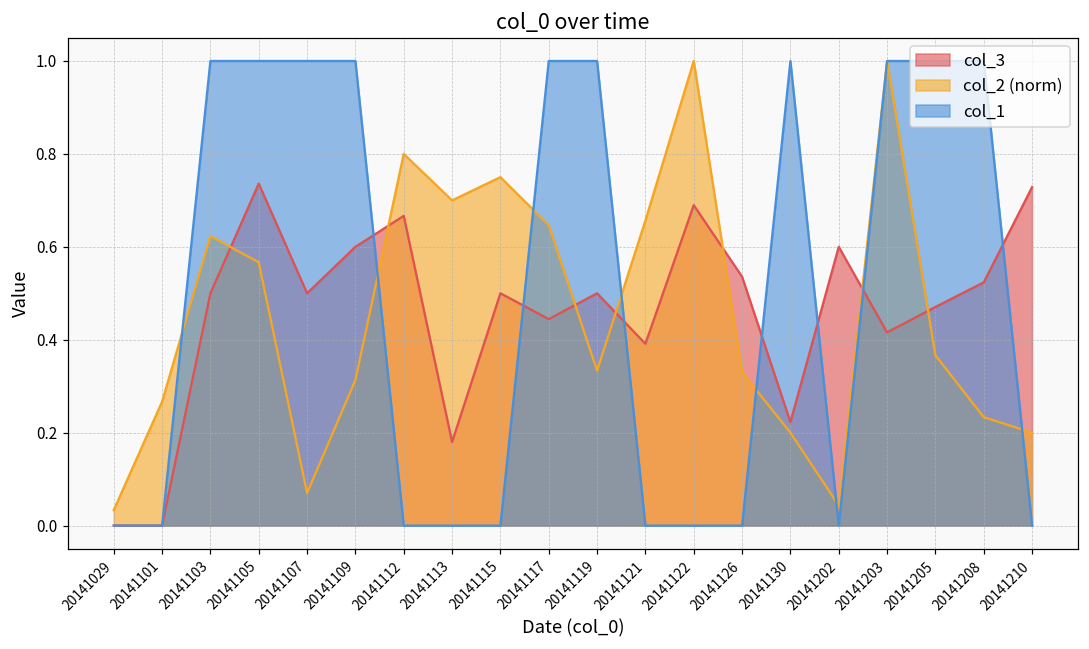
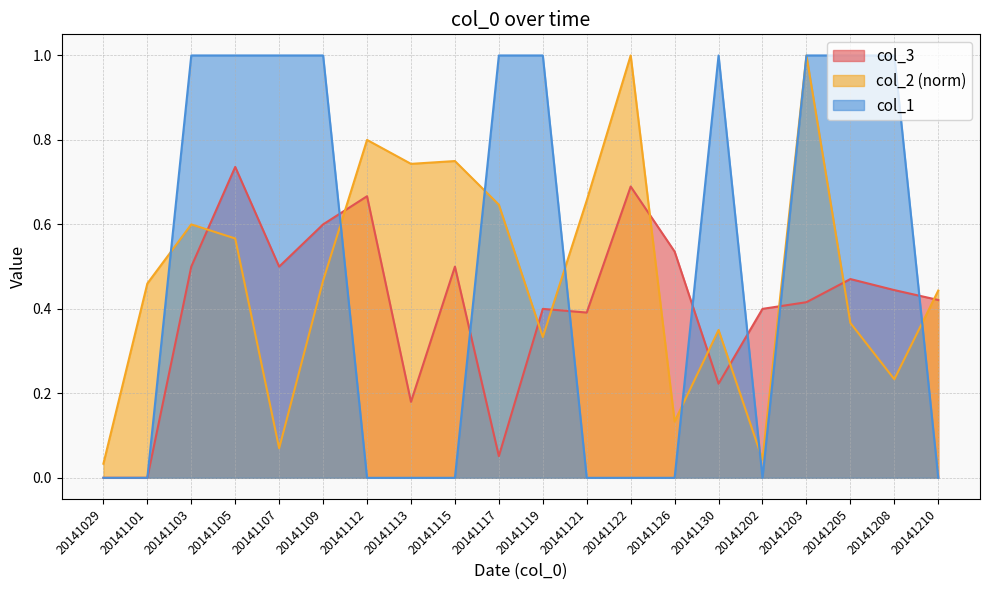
  {
    "col_3": {
      "20141103": 0.50,
      "20141105": 0.74,
      "20141107": 0.50,
      "20141109": 0.60,
      "20141112": 0.67,
      "20141113": 0.18,
      "20141115": 0.50,
-     "20141117": 0.44,
-     "20141119": 0.5,
+     "20141117": 0.05,
+     "20141119": 0.4,
      "20141121": 0.39,
      "20141122": 0.69,
      "20141126": 0.54,
      "20141130": 0.22,
-     "20141202": 0.6,
+     "20141202": 0.4,
      "20141203": 0.42,
      "20141205": 0.47,
-     "20141208": 0.52,
-     "20141210": 0.73
+     "20141208": 0.44,
+     "20141210": 0.42
    },
    "col_2 (norm)": {
      "20141029": 0.03,
-     "20141101": 0.27,
-     "20141103": 0.62,
+     "20141101": 0.46,
+     "20141103": 0.60,
      "20141105": 0.57,
      "20141107": 0.07,
-     "20141109": 0.31,
+     "20141109": 0.47,
      "20141112": 0.80,
-     "20141113": 0.70,
+     "20141113": 0.74,
      "20141115": 0.75,
      "20141117": 0.65,
      "20141119": 0.33,
      "20141121": 0.66,
      "20141122": 1.00,
-     "20141126": 0.33,
-     "20141130": 0.20,
+     "20141126": 0.13,
+     "20141130": 0.35,
      "20141202": 0.04,
      "20141205": 0.37,
      "20141208": 0.23,
-     "20141210": 0.20
+     "20141210": 0.44
    },
    "col_1": {
      "20141103": 1.00,
      "20141105": 1.00,
      "20141107": 1.00,
      "20141109": 1.00,
      "20141112": 0.00,
      "20141113": 0.00,
      "20141115": 0.00,
      "20141117": 1.00,
      "20141119": 1.00,
      "20141121": 0.00,
      "20141122": 0.00,
      "20141126": 0.00,
      "20141130": 1.00,
      "20141202": 0.00,
      "20141210": 0.00
    }
  }
